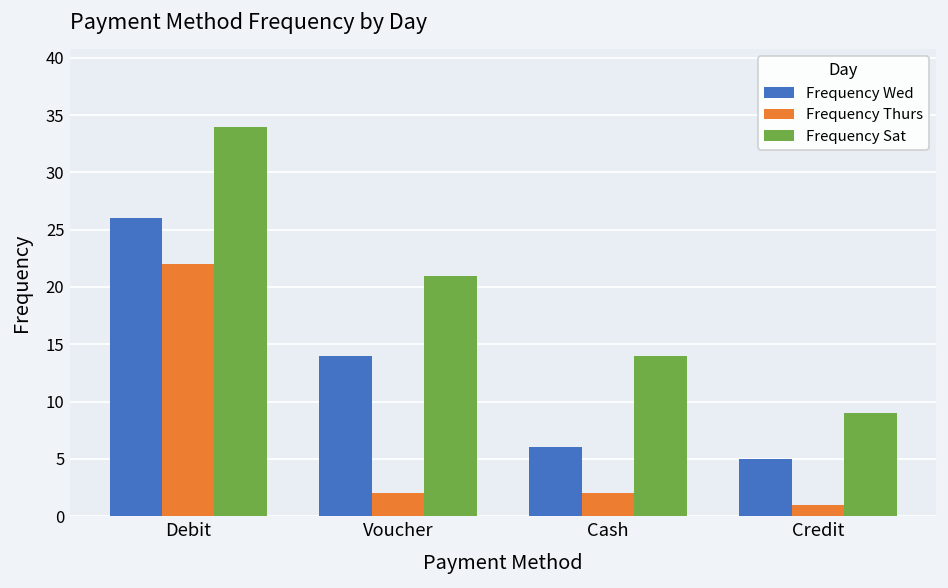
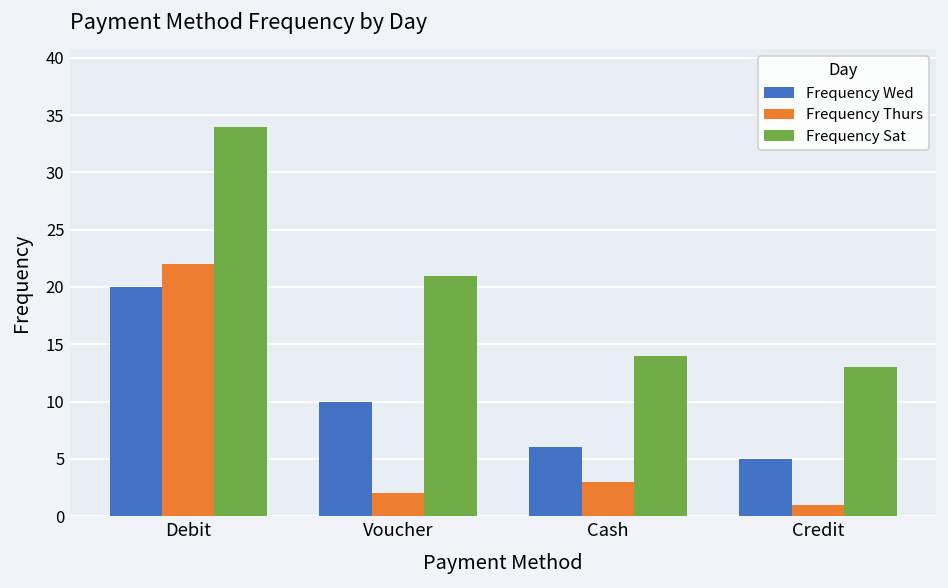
  {
    "Frequency Wed": {
-     "Debit": 26,
-     "Voucher": 14,
+     "Debit": 20,
+     "Voucher": 10,
      "Cash": 6,
      "Credit": 5
    },
    "Frequency Thurs": {
      "Debit": 22,
      "Voucher": 2,
-     "Cash": 2,
+     "Cash": 3,
      "Credit": 1
    },
    "Frequency Sat": {
      "Debit": 34,
      "Voucher": 21,
      "Cash": 14,
-     "Credit": 9
+     "Credit": 13
    }
  }
